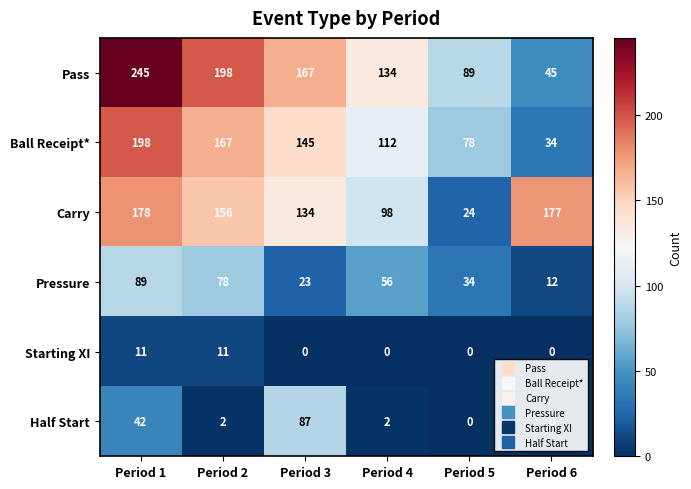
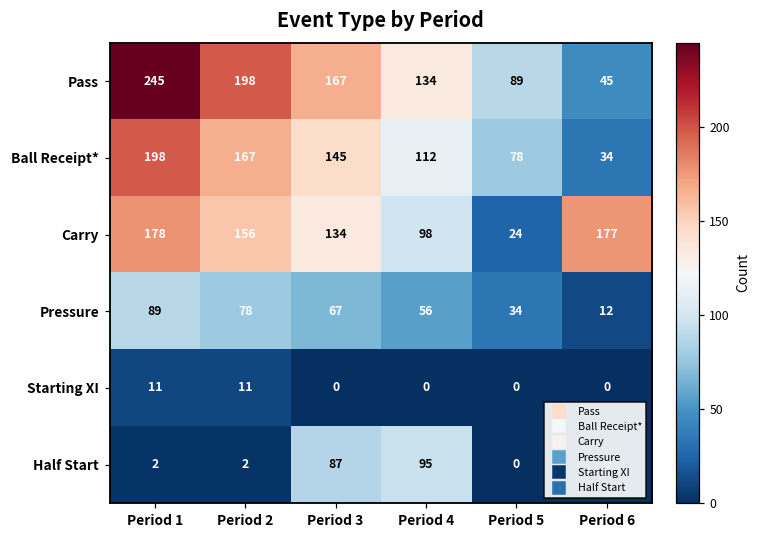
  {
    "Pass": {
      "Period 1": 245,
      "Period 2": 198,
      "Period 3": 167,
      "Period 4": 134,
      "Period 5": 89,
      "Period 6": 45
    },
    "Ball Receipt*": {
      "Period 1": 198,
      "Period 2": 167,
      "Period 3": 145,
      "Period 4": 112,
      "Period 5": 78,
      "Period 6": 34
    },
    "Carry": {
      "Period 1": 178,
      "Period 2": 156,
      "Period 3": 134,
      "Period 4": 98,
      "Period 5": 24,
      "Period 6": 177
    },
    "Pressure": {
      "Period 1": 89,
      "Period 2": 78,
-     "Period 3": 23,
+     "Period 3": 67,
      "Period 4": 56,
      "Period 5": 34,
      "Period 6": 12
    },
    "Starting XI": {
      "Period 1": 11,
      "Period 2": 11,
      "Period 3": 0,
      "Period 4": 0,
      "Period 5": 0,
      "Period 6": 0
    },
    "Half Start": {
-     "Period 1": 42,
+     "Period 1": 2,
      "Period 2": 2,
      "Period 3": 87,
-     "Period 4": 2,
+     "Period 4": 95,
      "Period 5": 0
    }
  }
